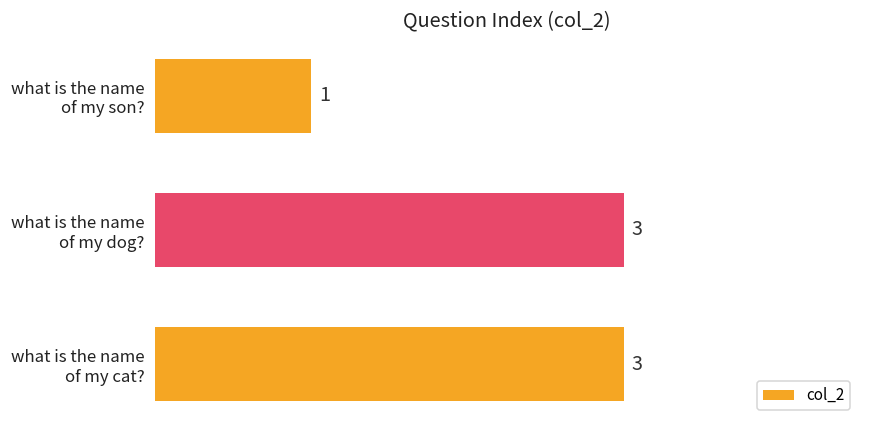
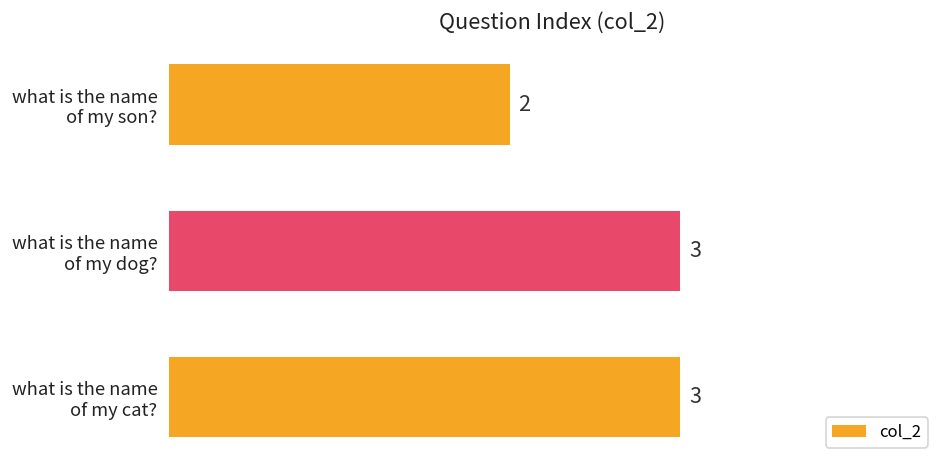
  {
-   "what is the name of my son?": 1,
+   "what is the name of my son?": 2,
    "what is the name of my dog?": 3,
    "what is the name of my cat?": 3
  }
